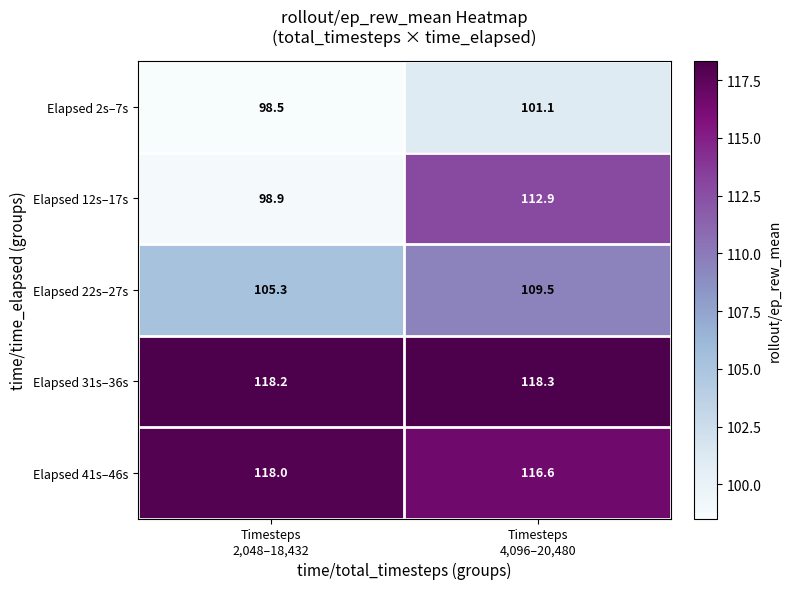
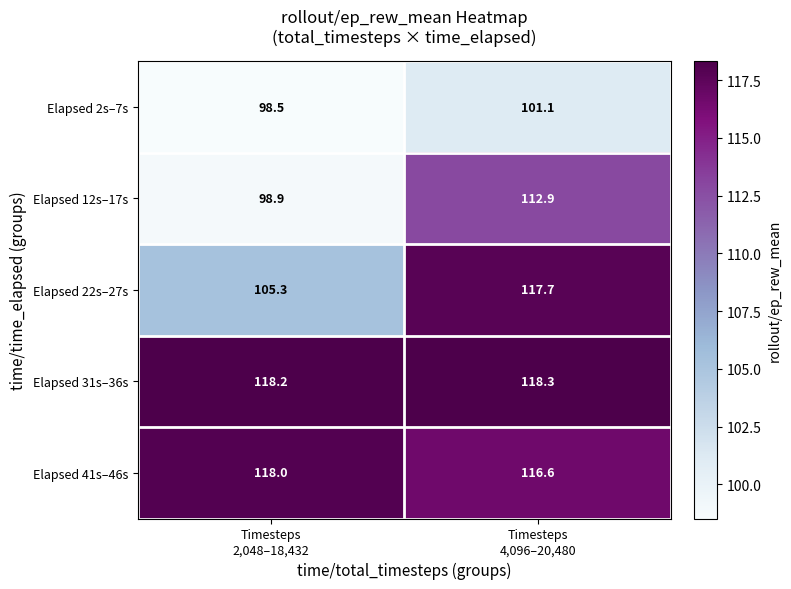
  {
    "Elapsed 2s–7s": {
      "Timesteps 2,048–18,432": 98.5,
      "Timesteps 4,096–20,480": 101.1
    },
    "Elapsed 12s–17s": {
      "Timesteps 2,048–18,432": 98.9,
      "Timesteps 4,096–20,480": 112.9
    },
    "Elapsed 22s–27s": {
      "Timesteps 2,048–18,432": 105.3,
-     "Timesteps 4,096–20,480": 109.5
+     "Timesteps 4,096–20,480": 117.7
    },
    "Elapsed 31s–36s": {
      "Timesteps 2,048–18,432": 118.2,
      "Timesteps 4,096–20,480": 118.3
    },
    "Elapsed 41s–46s": {
      "Timesteps 2,048–18,432": 118.0,
      "Timesteps 4,096–20,480": 116.6
    }
  }
